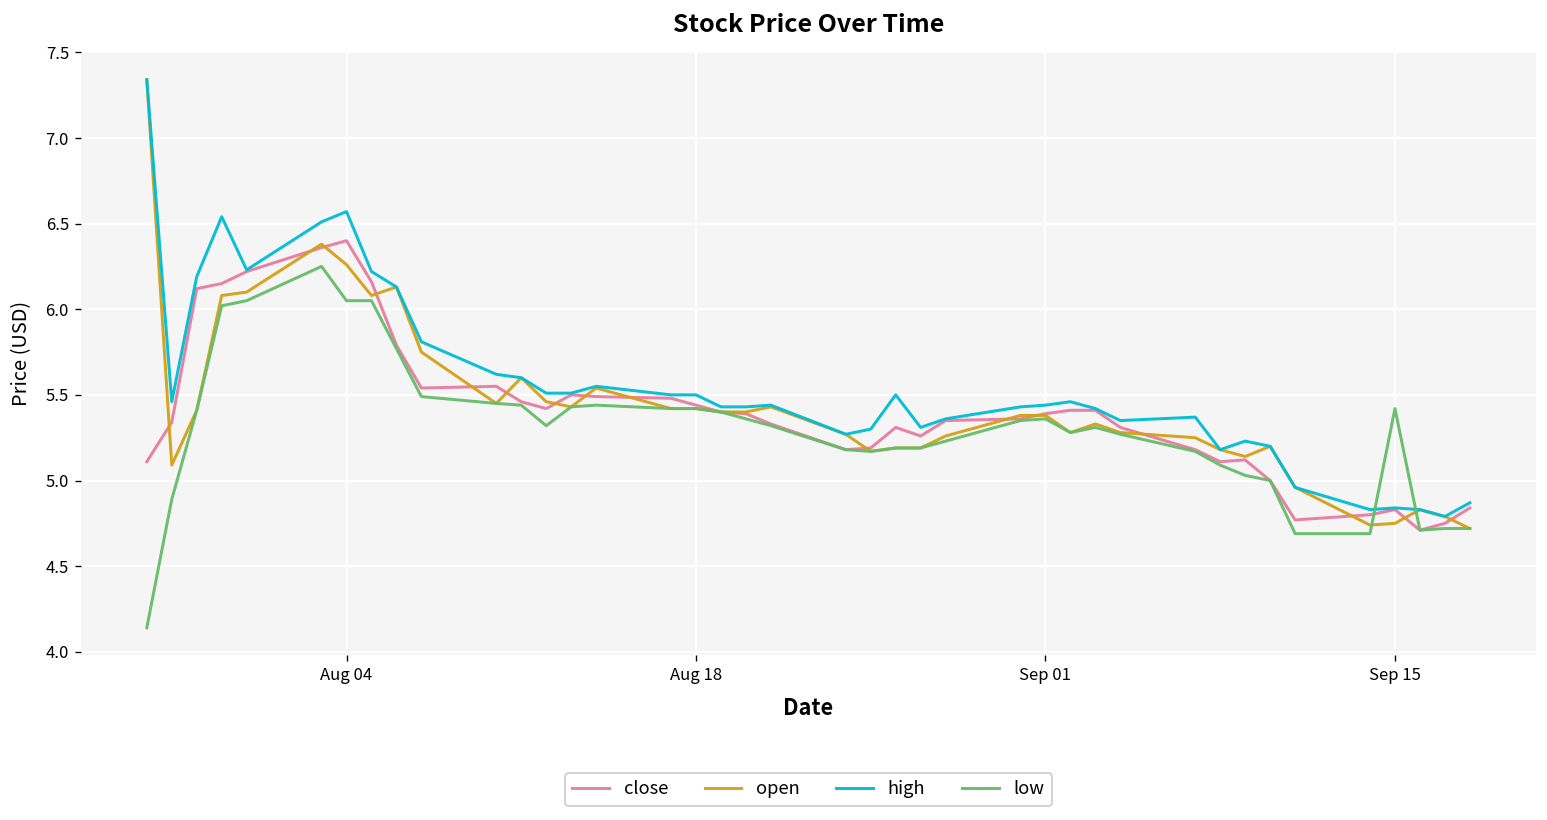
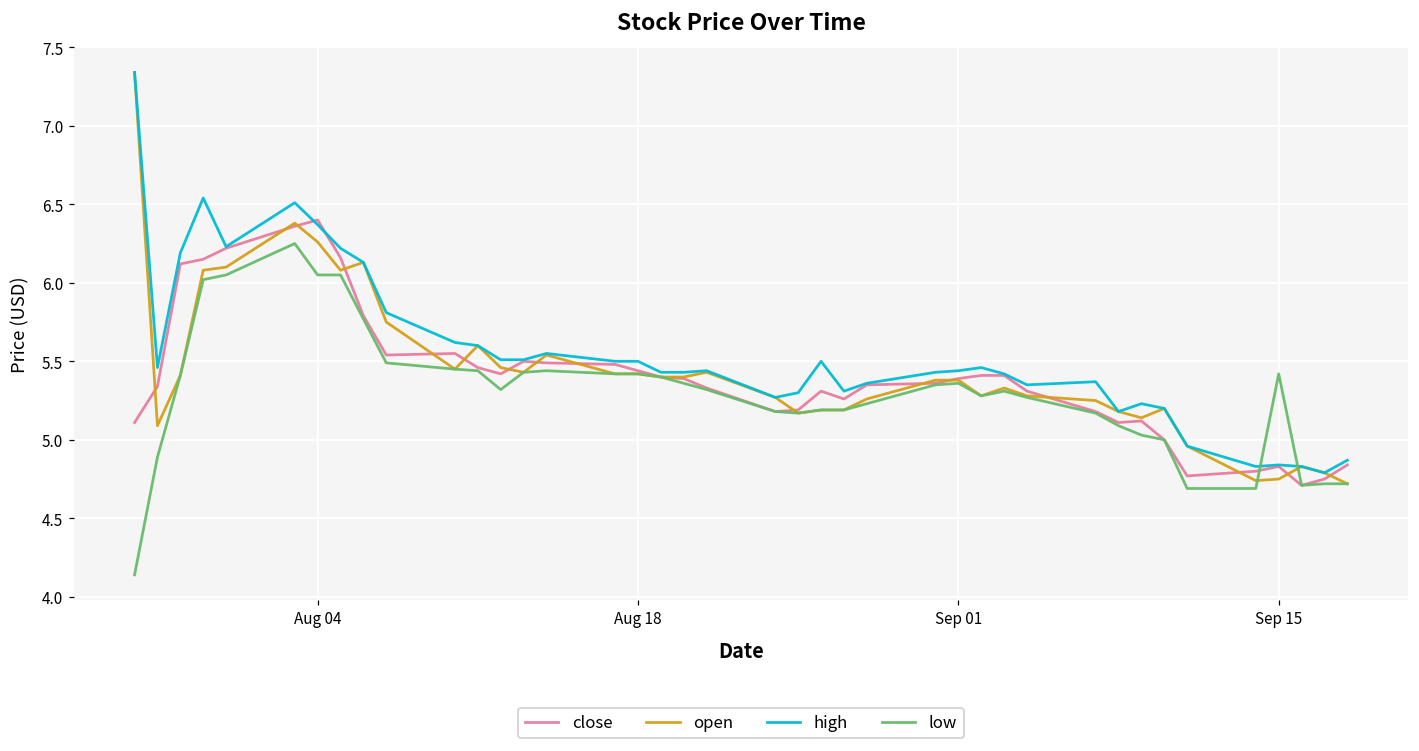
  {
    "close": {
      "Aug 04": 6.40,
      "Aug 18": 5.44
    },
    "open": {
      "Aug 04": 6.26,
      "Sep 15": 4.75
    },
    "high": {
-     "Aug 04": 6.57,
+     "Aug 04": 6.37,
      "Aug 18": 5.50,
      "Sep 01": 5.44
    },
    "low": {
      "Aug 04": 6.05,
      "Sep 01": 5.36,
      "Sep 15": 5.42
    }
  }
